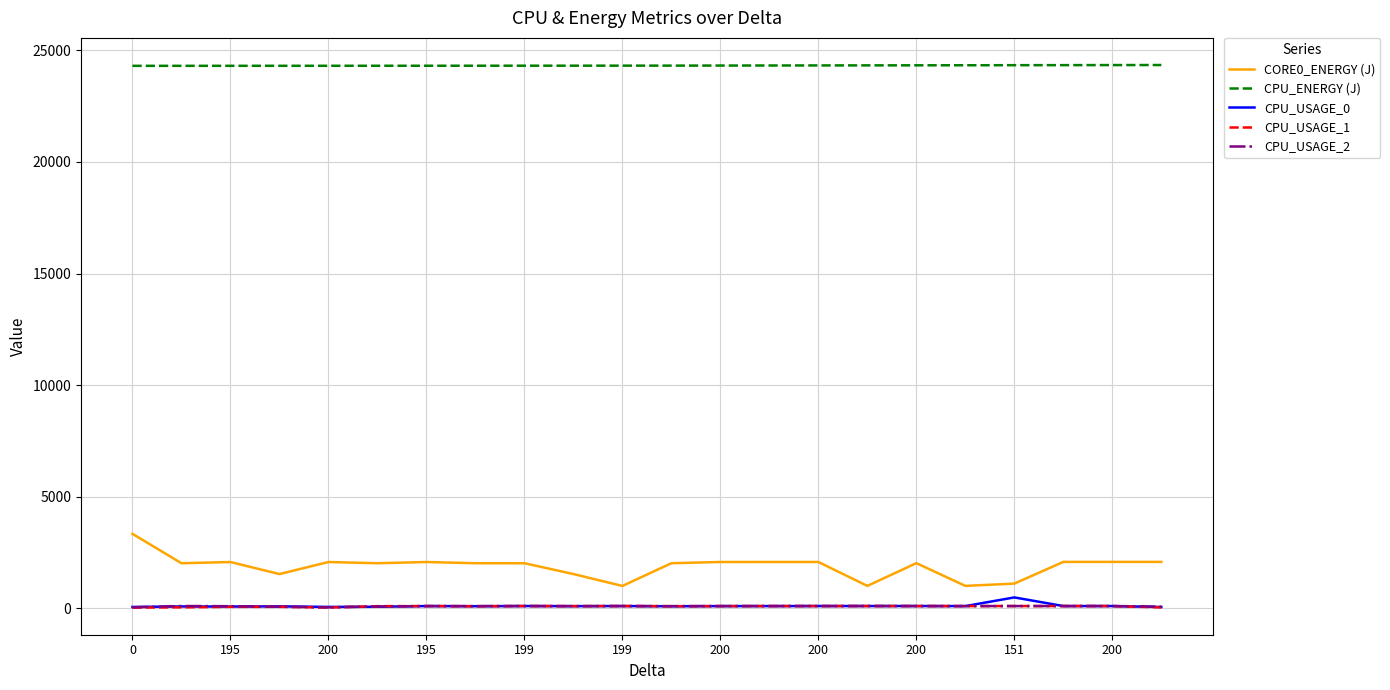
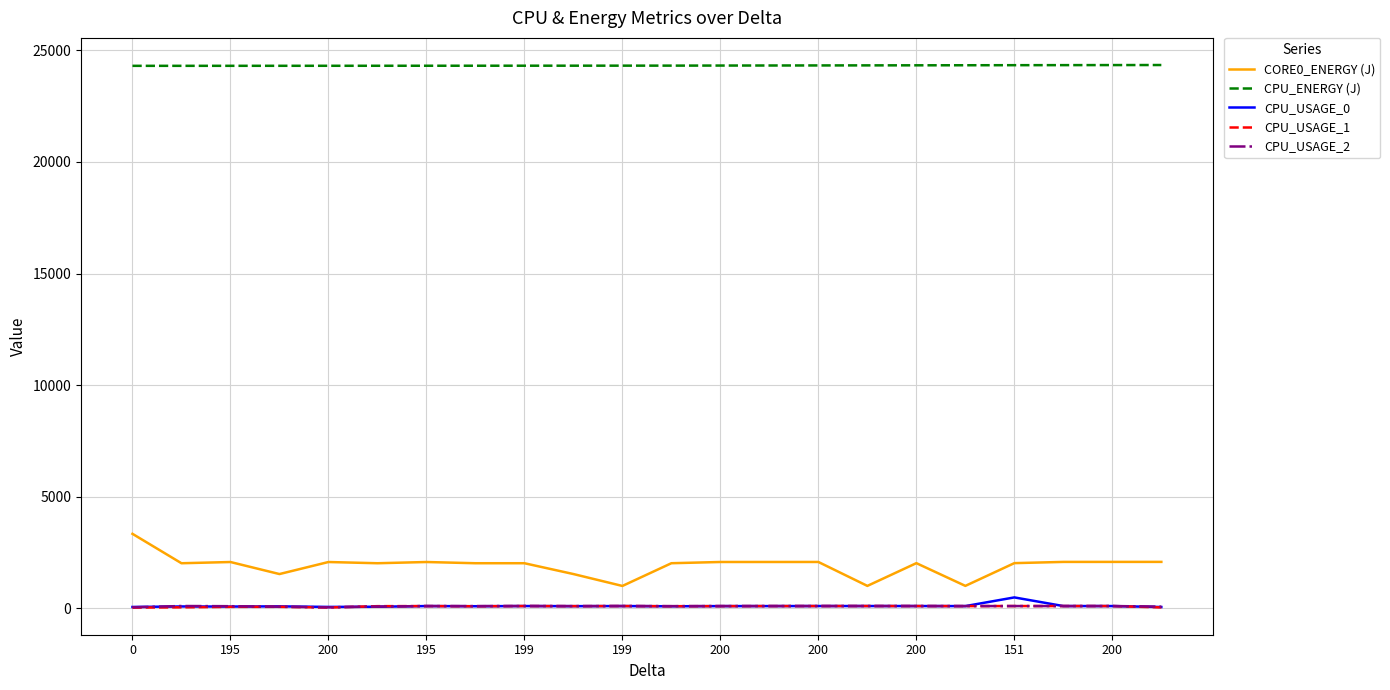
  {
    "CORE0_ENERGY (J)": {
      "0": 3300,
-     "151": 1100
+     "151": 2000
    },
    "CPU_ENERGY (J)": {
      "0": 24300,
      "151": 24300
    },
    "CPU_USAGE_0": {
      "151": 500
    }
  }
